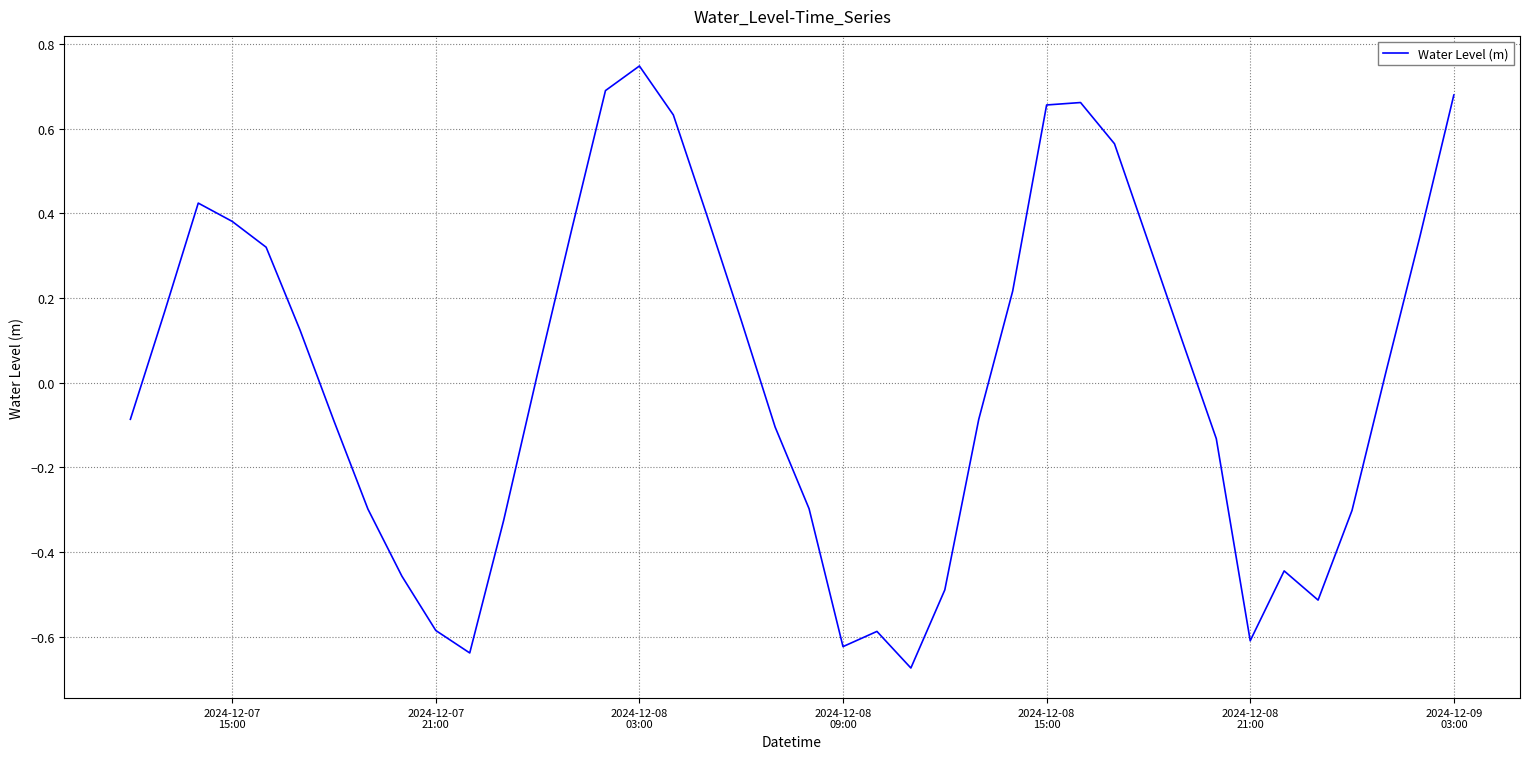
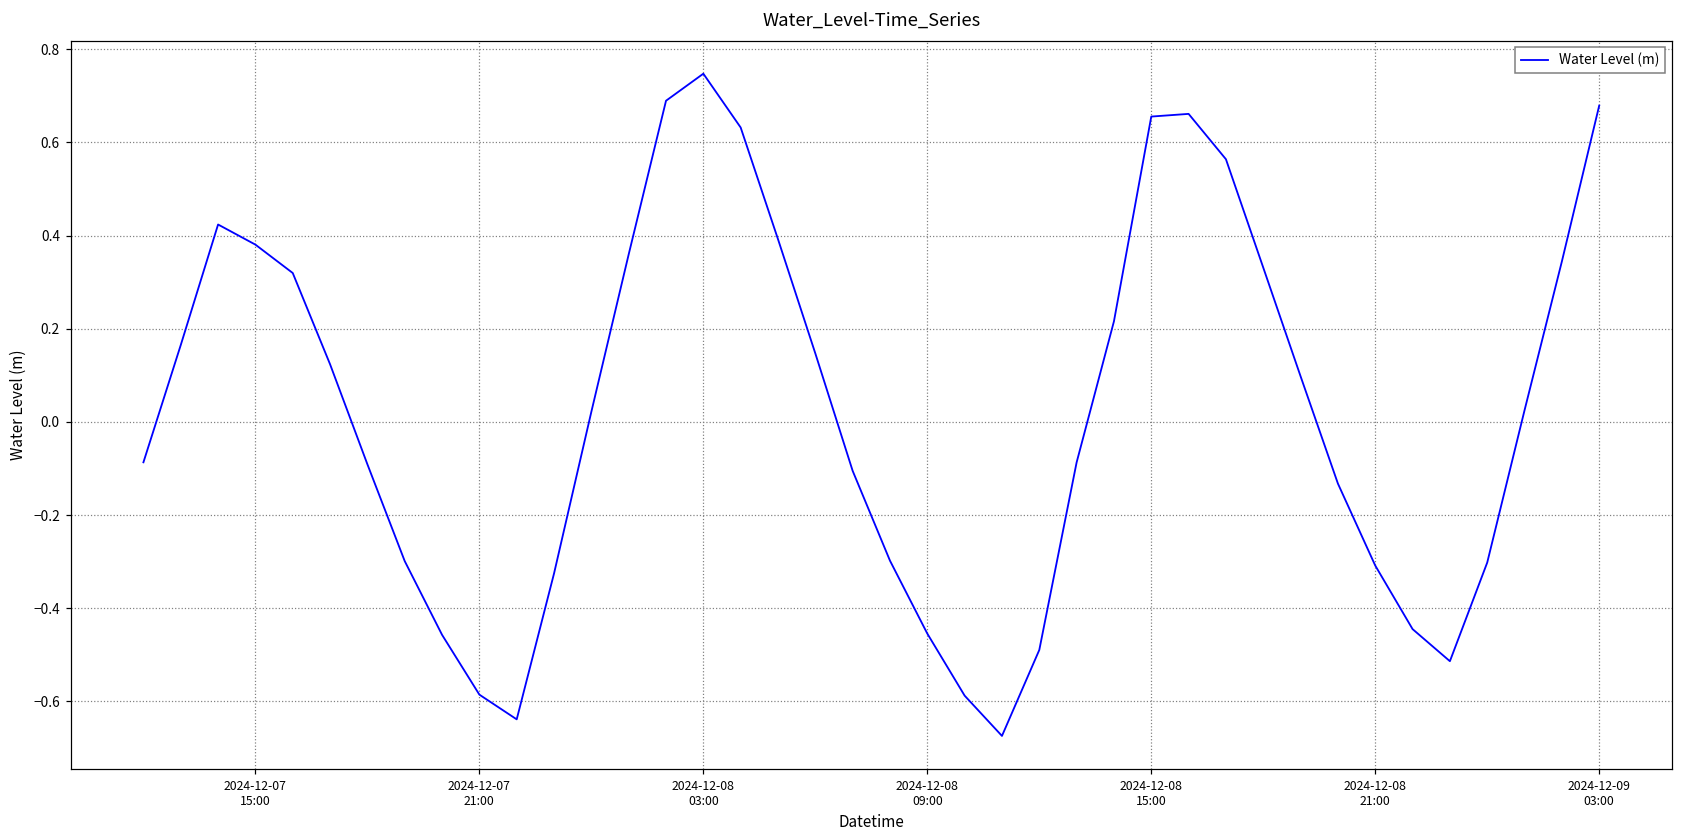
  {
    "2024-12-07 15:00": 0.38,
    "2024-12-07 21:00": -0.59,
    "2024-12-08 03:00": 0.75,
-   "2024-12-08 09:00": -0.62,
+   "2024-12-08 09:00": -0.45,
    "2024-12-08 15:00": 0.66,
-   "2024-12-08 21:00": -0.61,
+   "2024-12-08 21:00": -0.31,
    "2024-12-09 03:00": 0.68
  }
